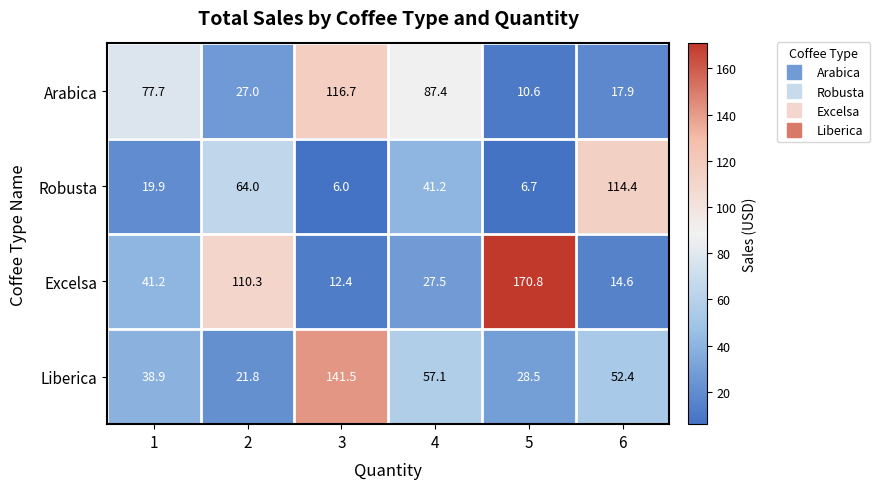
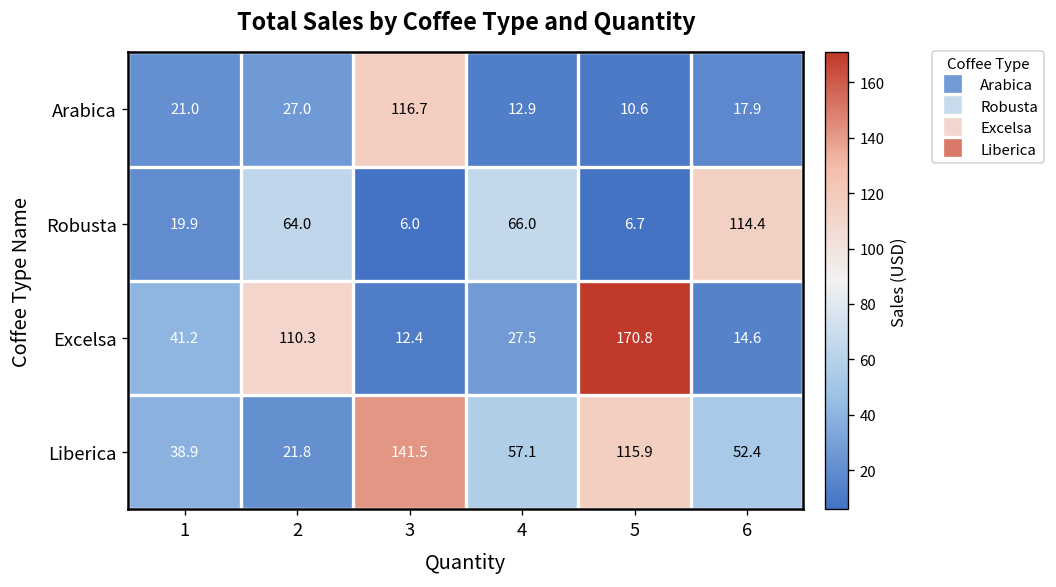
  {
    "Arabica": {
-     "1": 77.7,
+     "1": 21.0,
      "2": 27.0,
      "3": 116.7,
-     "4": 87.4,
+     "4": 12.9,
      "5": 10.6,
      "6": 17.9
    },
    "Robusta": {
      "1": 19.9,
      "2": 64.0,
      "3": 6.0,
-     "4": 41.2,
+     "4": 66.0,
      "5": 6.7,
      "6": 114.4
    },
    "Excelsa": {
      "1": 41.2,
      "2": 110.3,
      "3": 12.4,
      "4": 27.5,
      "5": 170.8,
      "6": 14.6
    },
    "Liberica": {
      "1": 38.9,
      "2": 21.8,
      "3": 141.5,
      "4": 57.1,
-     "5": 28.5,
+     "5": 115.9,
      "6": 52.4
    }
  }
